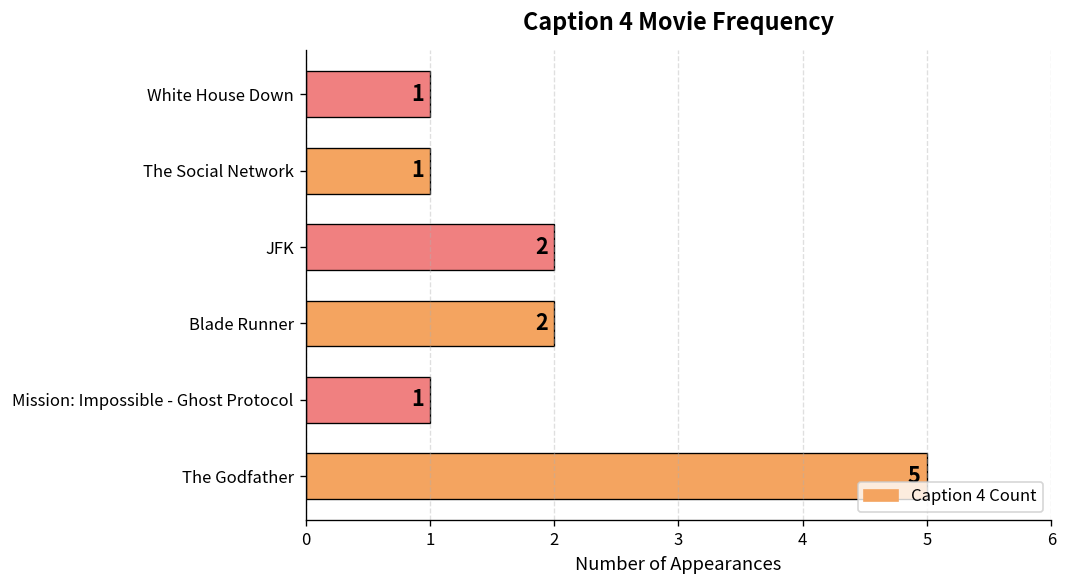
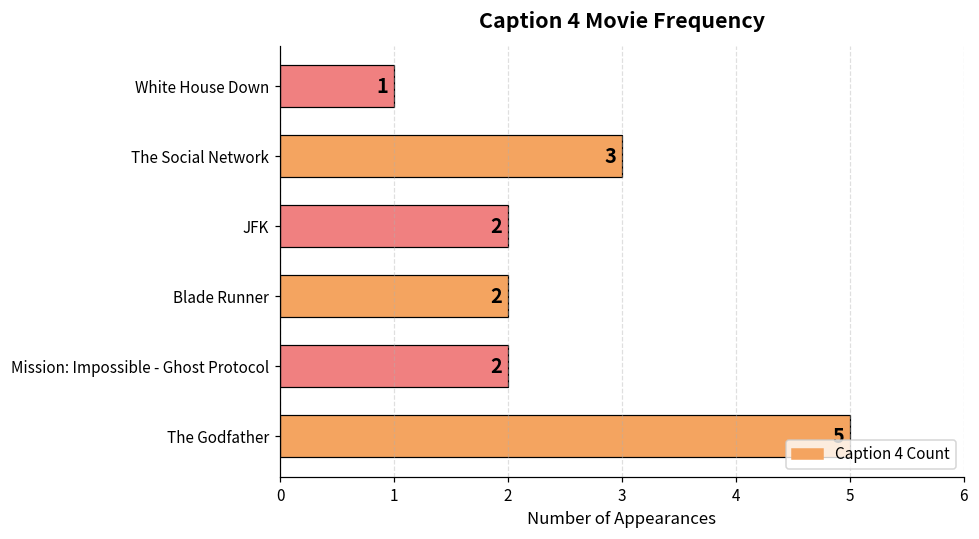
  {
    "White House Down": 1,
-   "The Social Network": 1,
+   "The Social Network": 3,
    "JFK": 2,
    "Blade Runner": 2,
-   "Mission: Impossible - Ghost Protocol": 1
+   "Mission: Impossible - Ghost Protocol": 2
  }
